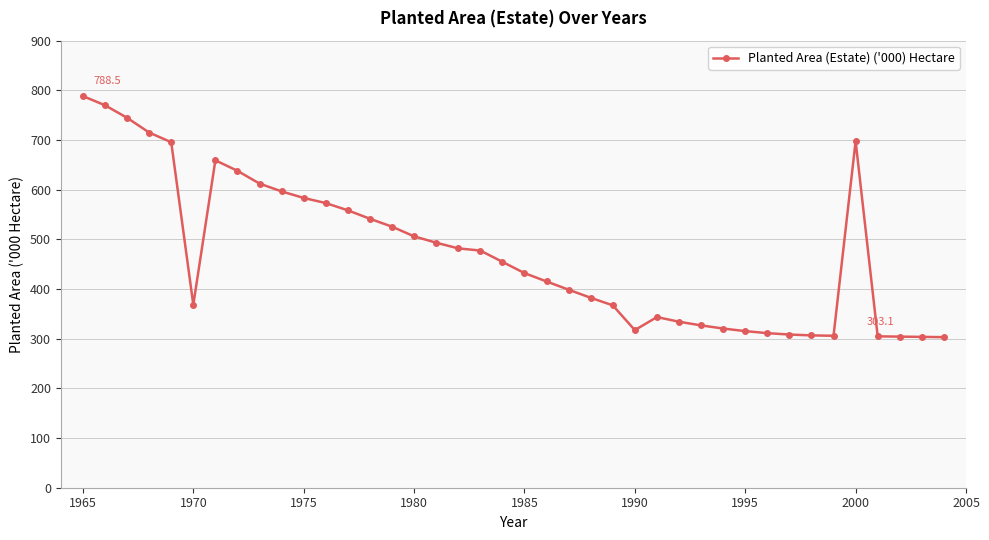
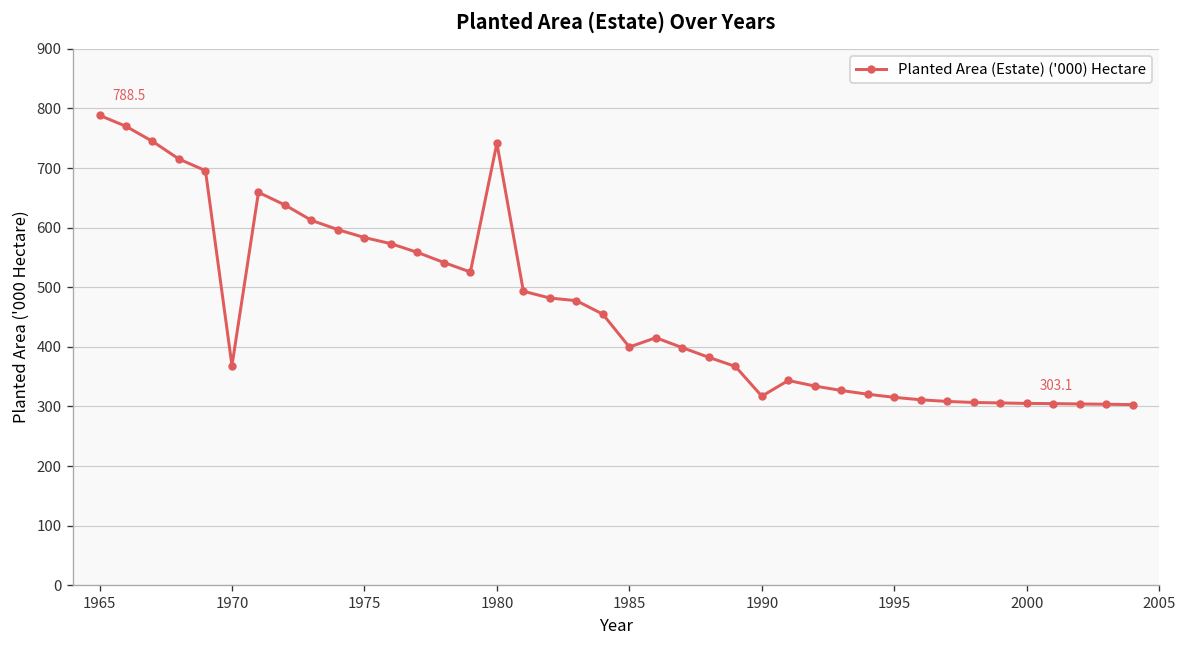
  {
    "1970": 370,
    "1975": 580,
-   "1980": 510,
-   "1985": 430,
+   "1980": 740,
+   "1985": 400,
    "1990": 320,
    "1995": 320,
-   "2000": 700
+   "2000": 310
  }
